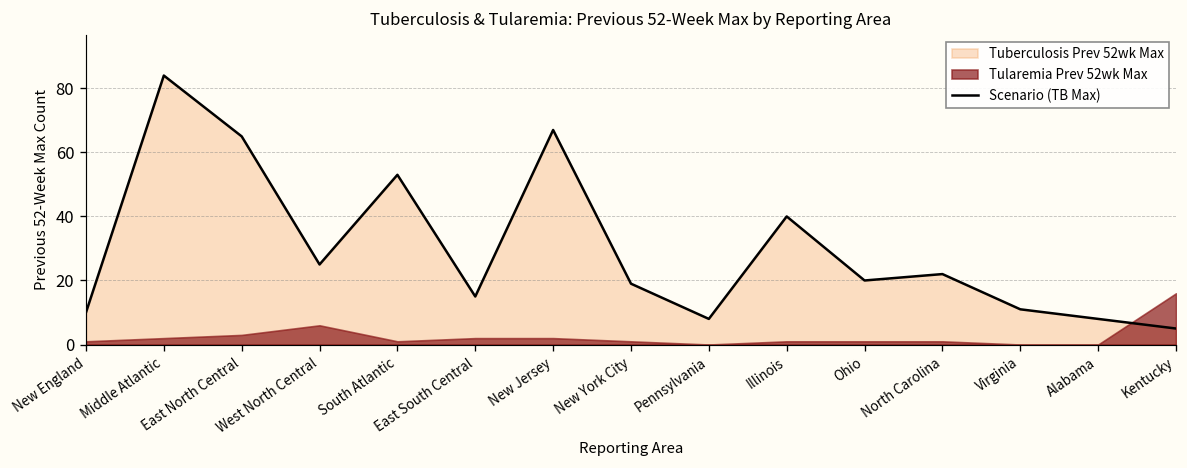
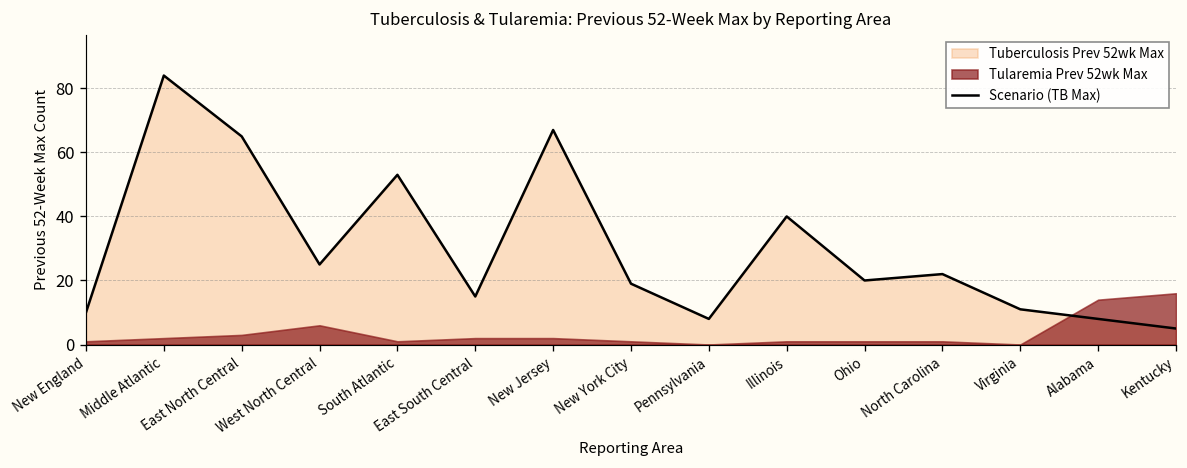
  {
    "Tuberculosis Prev 52wk Max": {
      "New England": 10,
      "Middle Atlantic": 84,
      "East North Central": 65,
      "West North Central": 25,
      "South Atlantic": 53,
      "East South Central": 15,
      "New Jersey": 67,
      "New York City": 19,
      "Pennsylvania": 8,
      "Illinois": 40,
      "Ohio": 20,
      "North Carolina": 22,
      "Virginia": 11,
      "Alabama": 8,
      "Kentucky": 5
    },
    "Tularemia Prev 52wk Max": {
      "New England": 1,
      "Middle Atlantic": 2,
      "East North Central": 3,
      "West North Central": 6,
      "South Atlantic": 1,
      "East South Central": 2,
      "New Jersey": 2,
      "New York City": 1,
      "Pennsylvania": 0,
      "Illinois": 1,
      "Ohio": 1,
      "North Carolina": 1,
      "Virginia": 0,
-     "Alabama": 0,
+     "Alabama": 14,
      "Kentucky": 16
    }
  }
